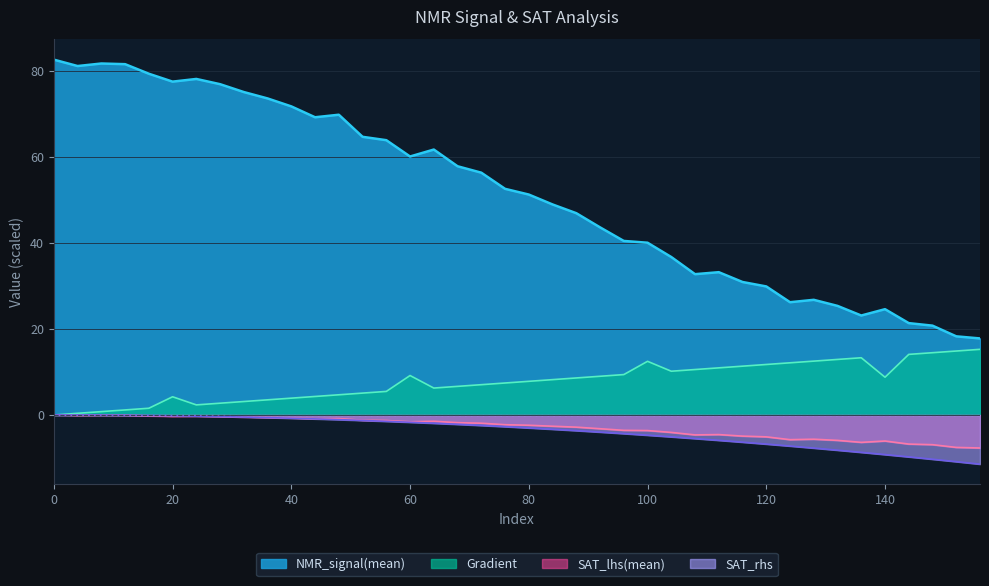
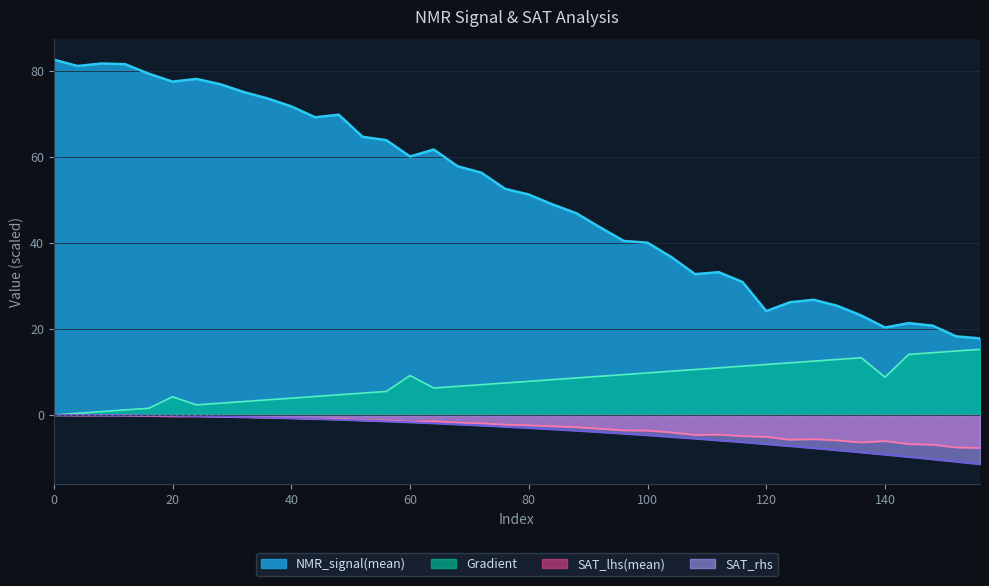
  {
    "NMR_signal(mean)": {
      "0": 83,
      "20": 78,
      "40": 72,
      "60": 60,
      "80": 51,
      "100": 40,
-     "120": 30,
-     "140": 25
+     "120": 24,
+     "140": 20
    },
    "Gradient": {
      "20": 4,
      "40": 4,
      "60": 9,
      "80": 8,
-     "100": 12,
+     "100": 10,
      "120": 12,
      "140": 9
    }
  }
